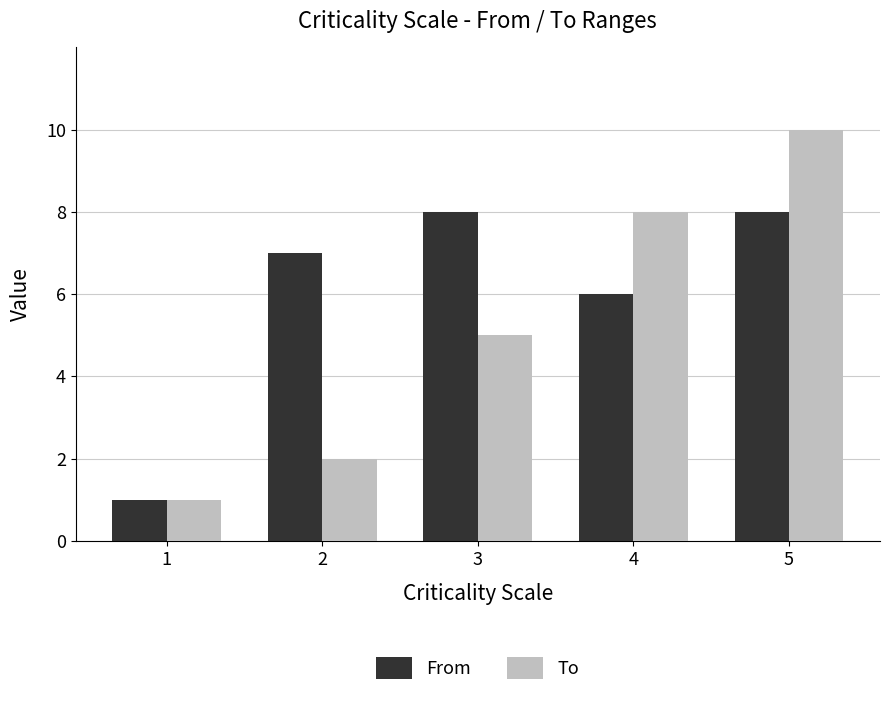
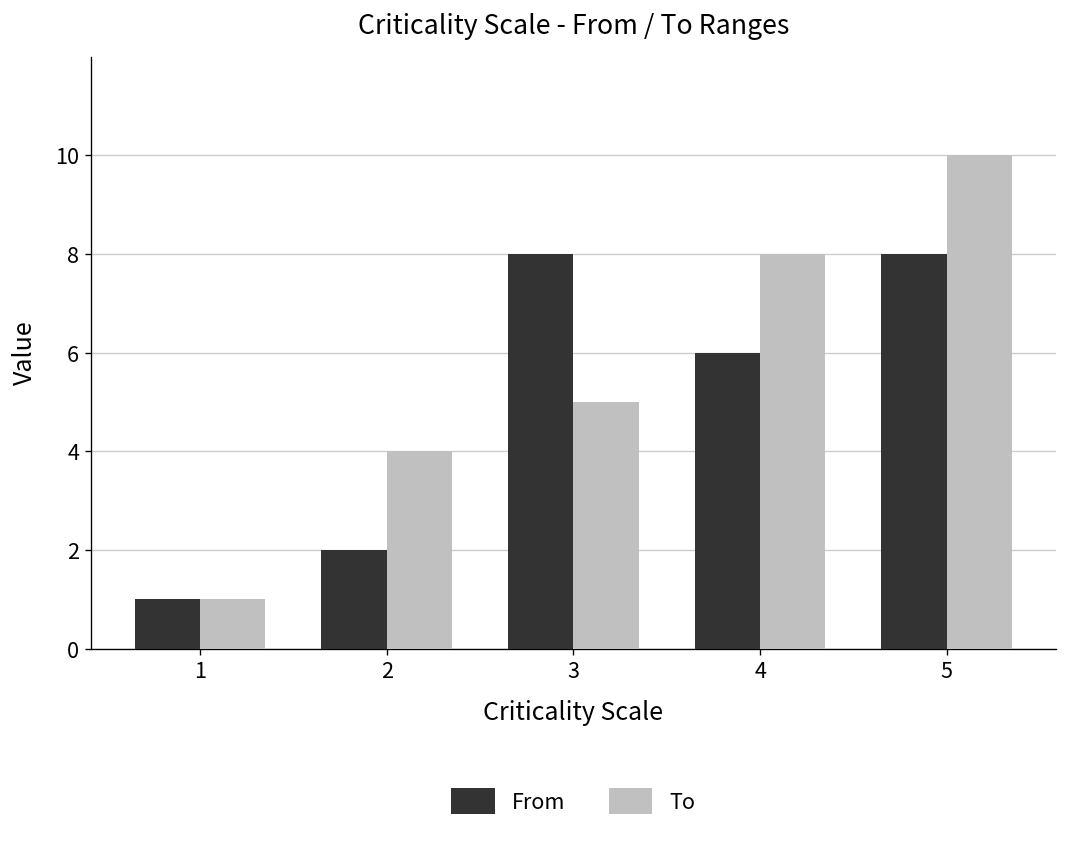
  {
    "From": {
      "1": 1,
-     "2": 7,
+     "2": 2,
      "3": 8,
      "4": 6,
      "5": 8
    },
    "To": {
      "1": 1,
-     "2": 2,
+     "2": 4,
      "3": 5,
      "4": 8,
      "5": 10
    }
  }
